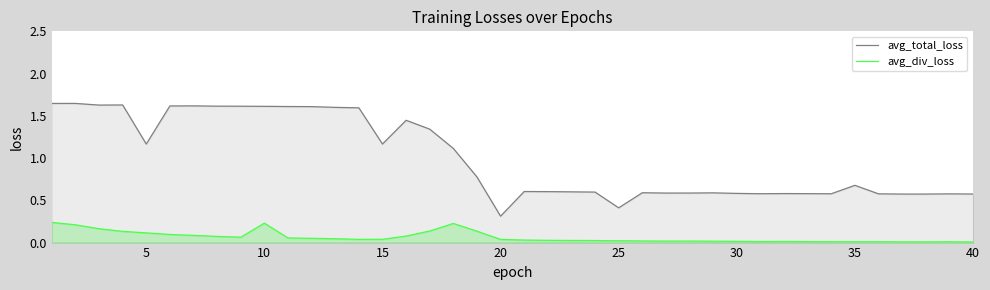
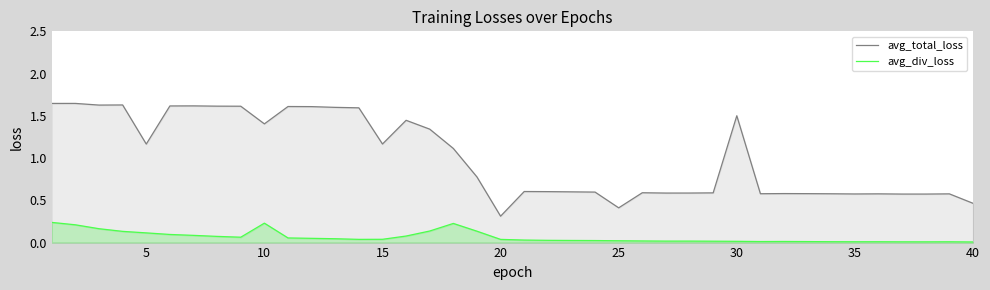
  {
    "avg_total_loss": {
      "5": 1.2,
-     "10": 1.6,
+     "10": 1.4,
      "15": 1.2,
      "20": 0.3,
      "25": 0.4,
-     "30": 0.6,
-     "35": 0.7,
-     "40": 0.6
+     "30": 1.5,
+     "35": 0.6,
+     "40": 0.5
    },
    "avg_div_loss": {
      "5": 0.1,
      "10": 0.2,
      "15": 0.0,
      "20": 0.0,
      "25": 0.0,
      "30": 0.0,
      "35": 0.0,
      "40": 0.0
    }
  }
